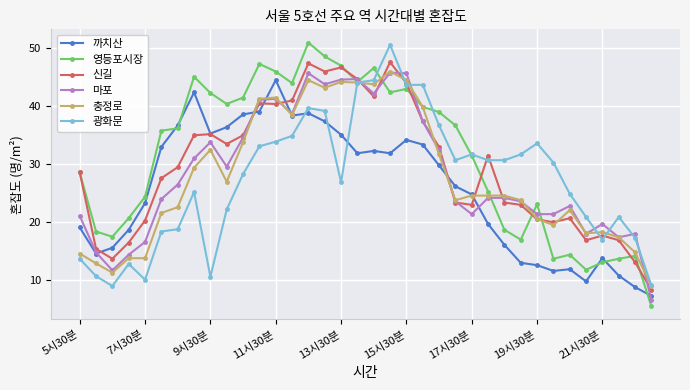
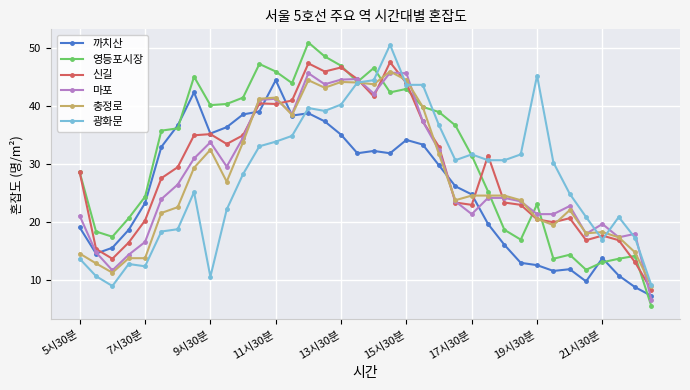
  {
    "까치산": {
      "5시30분": 19,
      "7시30분": 23,
      "11시30분": 44,
      "13시30분": 35,
      "15시30분": 34,
      "19시30분": 13,
      "21시30분": 14
    },
    "영등포시장": {
      "7시30분": 24,
-     "9시30분": 42,
+     "9시30분": 40,
      "11시30분": 46,
      "15시30분": 43,
      "19시30분": 23,
      "21시30분": 13
    },
    "신길": {
      "7시30분": 20,
      "11시30분": 40,
      "17시30분": 23,
      "21시30분": 18
    },
    "마포": {
      "5시30분": 21,
      "7시30분": 17,
      "9시30분": 34,
      "15시30분": 46,
      "17시30분": 21,
      "19시30분": 21,
      "21시30분": 20
    },
    "충정로": {
      "5시30분": 15,
      "7시30분": 14,
      "9시30분": 32,
      "15시30분": 44,
      "21시30분": 18
    },
    "광화문": {
      "5시30분": 14,
-     "7시30분": 10,
+     "7시30분": 12,
      "9시30분": 11,
      "11시30분": 34,
-     "13시30분": 27,
-     "19시30분": 34,
+     "13시30분": 40,
+     "19시30분": 45,
      "21시30분": 17
    }
  }
